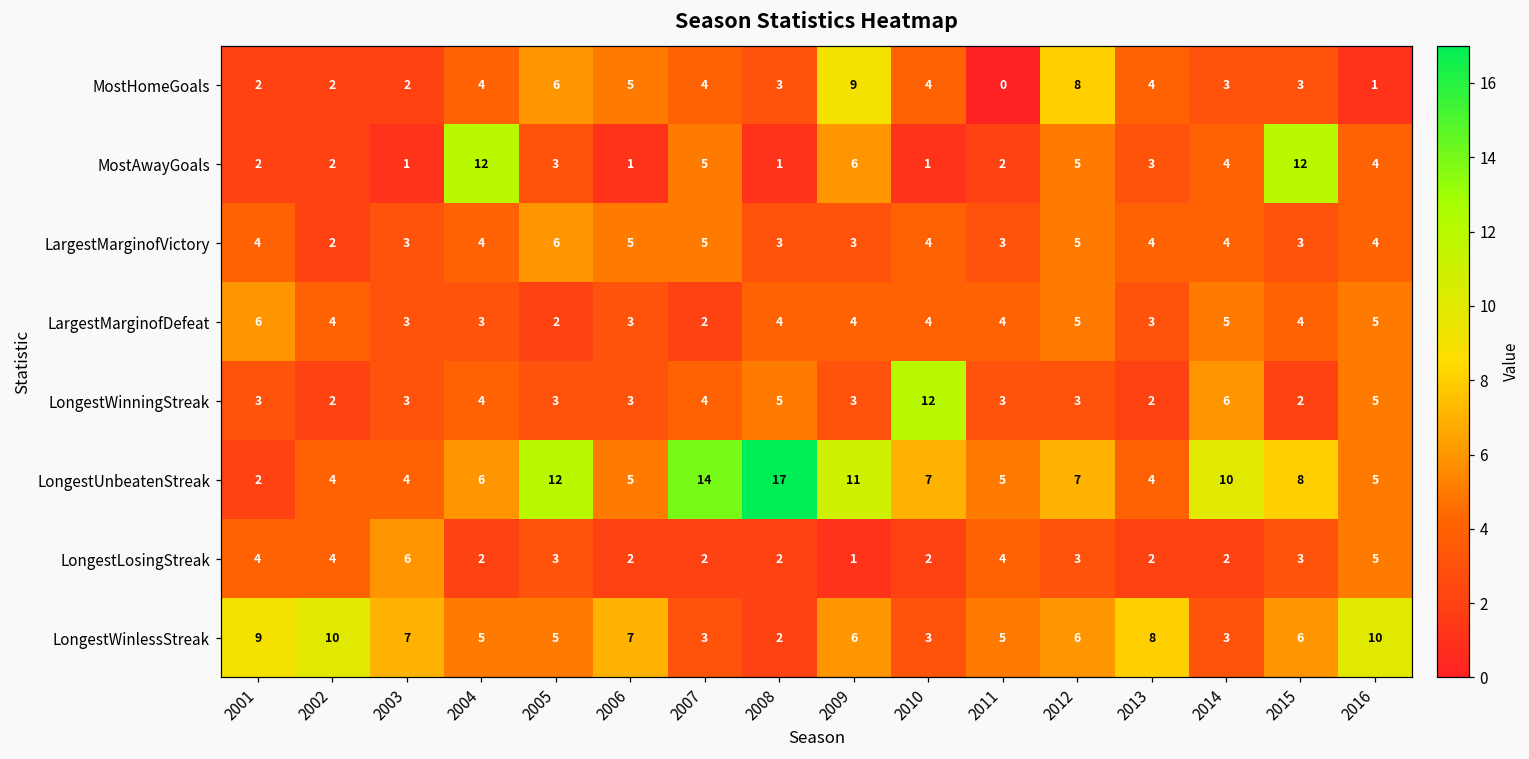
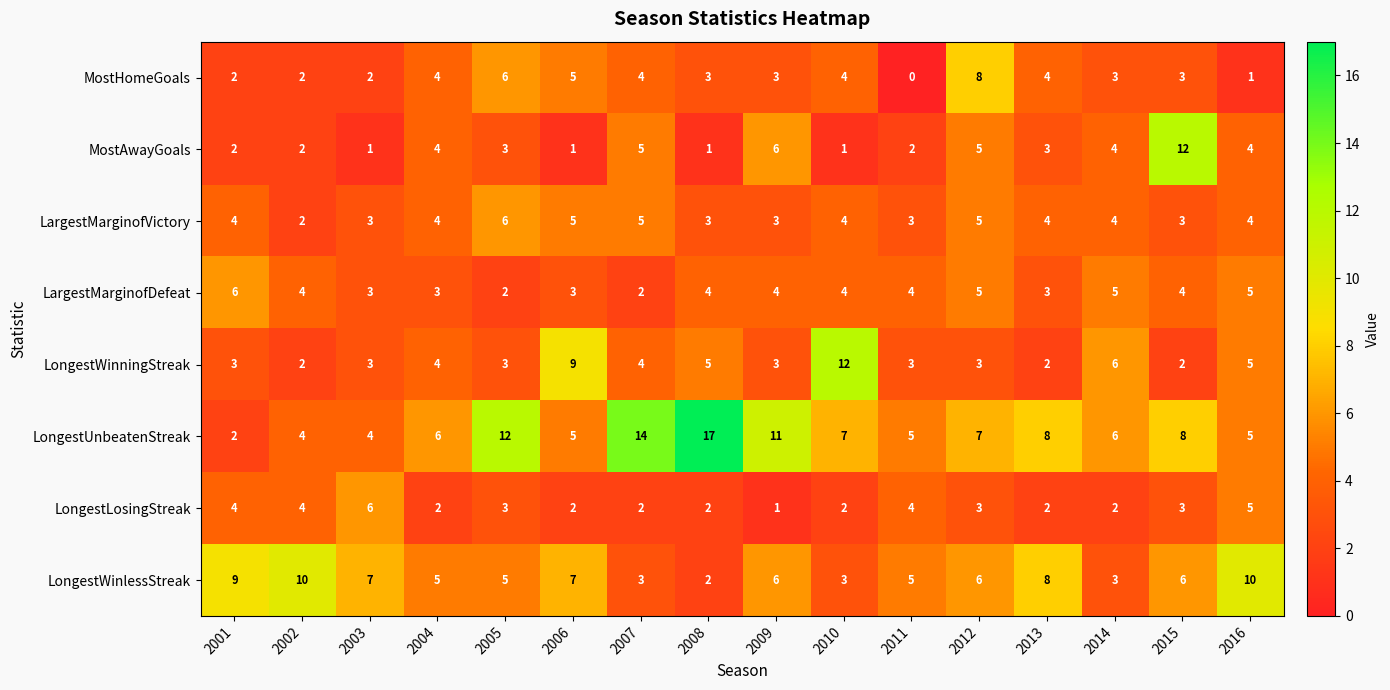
  {
    "MostHomeGoals": {
      "2001": 2,
      "2002": 2,
      "2003": 2,
      "2004": 4,
      "2005": 6,
      "2006": 5,
      "2007": 4,
      "2008": 3,
-     "2009": 9,
+     "2009": 3,
      "2010": 4,
      "2011": 0,
      "2012": 8,
      "2013": 4,
      "2014": 3,
      "2015": 3,
      "2016": 1
    },
    "MostAwayGoals": {
      "2001": 2,
      "2002": 2,
      "2003": 1,
-     "2004": 12,
+     "2004": 4,
      "2005": 3,
      "2006": 1,
      "2007": 5,
      "2008": 1,
      "2009": 6,
      "2010": 1,
      "2011": 2,
      "2012": 5,
      "2013": 3,
      "2014": 4,
      "2015": 12,
      "2016": 4
    },
    "LargestMarginofVictory": {
      "2001": 4,
      "2002": 2,
      "2003": 3,
      "2004": 4,
      "2005": 6,
      "2006": 5,
      "2007": 5,
      "2008": 3,
      "2009": 3,
      "2010": 4,
      "2011": 3,
      "2012": 5,
      "2013": 4,
      "2014": 4,
      "2015": 3,
      "2016": 4
    },
    "LargestMarginofDefeat": {
      "2001": 6,
      "2002": 4,
      "2003": 3,
      "2004": 3,
      "2005": 2,
      "2006": 3,
      "2007": 2,
      "2008": 4,
      "2009": 4,
      "2010": 4,
      "2011": 4,
      "2012": 5,
      "2013": 3,
      "2014": 5,
      "2015": 4,
      "2016": 5
    },
    "LongestWinningStreak": {
      "2001": 3,
      "2002": 2,
      "2003": 3,
      "2004": 4,
      "2005": 3,
-     "2006": 3,
+     "2006": 9,
      "2007": 4,
      "2008": 5,
      "2009": 3,
      "2010": 12,
      "2011": 3,
      "2012": 3,
      "2013": 2,
      "2014": 6,
      "2015": 2,
      "2016": 5
    },
    "LongestUnbeatenStreak": {
      "2001": 2,
      "2002": 4,
      "2003": 4,
      "2004": 6,
      "2005": 12,
      "2006": 5,
      "2007": 14,
      "2008": 17,
      "2009": 11,
      "2010": 7,
      "2011": 5,
      "2012": 7,
-     "2013": 4,
-     "2014": 10,
+     "2013": 8,
+     "2014": 6,
      "2015": 8,
      "2016": 5
    },
    "LongestLosingStreak": {
      "2001": 4,
      "2002": 4,
      "2003": 6,
      "2004": 2,
      "2005": 3,
      "2006": 2,
      "2007": 2,
      "2008": 2,
      "2009": 1,
      "2010": 2,
      "2011": 4,
      "2012": 3,
      "2013": 2,
      "2014": 2,
      "2015": 3,
      "2016": 5
    },
    "LongestWinlessStreak": {
      "2001": 9,
      "2002": 10,
      "2003": 7,
      "2004": 5,
      "2005": 5,
      "2006": 7,
      "2007": 3,
      "2008": 2,
      "2009": 6,
      "2010": 3,
      "2011": 5,
      "2012": 6,
      "2013": 8,
      "2014": 3,
      "2015": 6,
      "2016": 10
    }
  }
